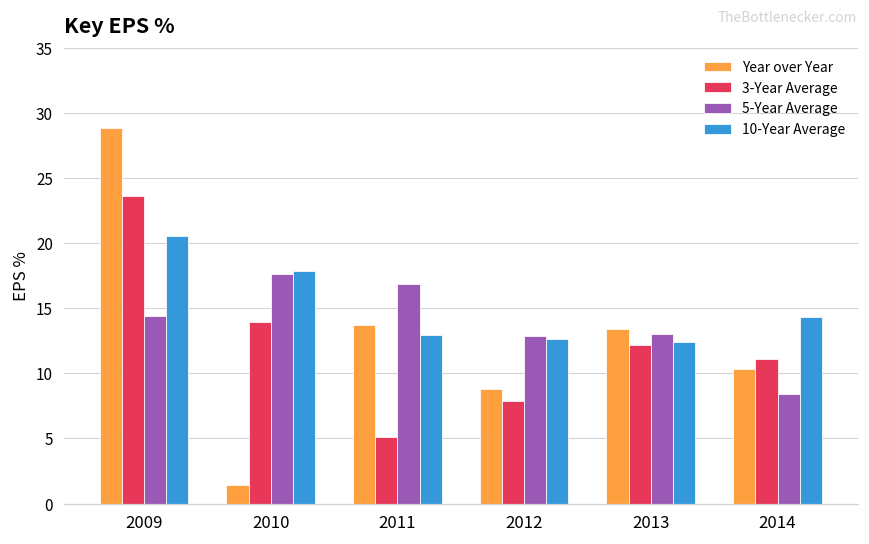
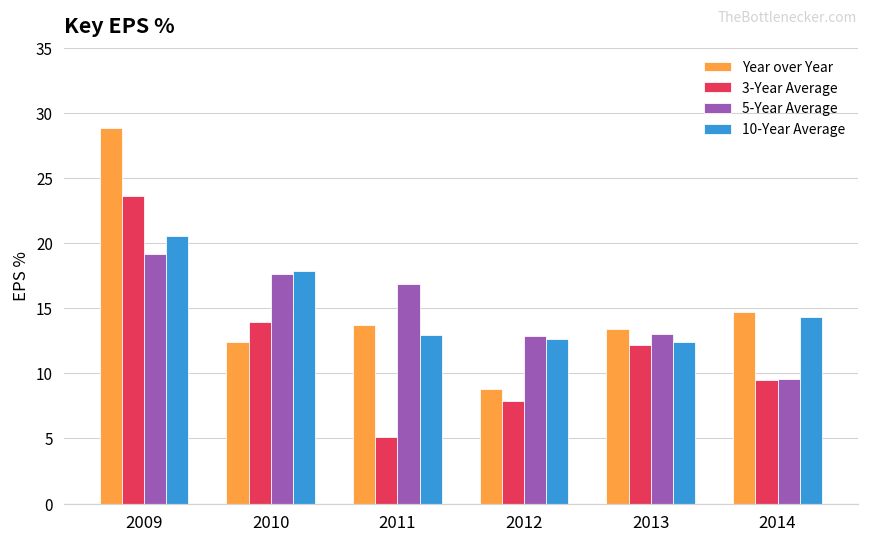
  {
    "Year over Year": {
      "2009": 28.8,
-     "2010": 1.5,
+     "2010": 12.4,
      "2011": 13.8,
      "2012": 8.8,
      "2013": 13.4,
-     "2014": 10.3
+     "2014": 14.7
    },
    "3-Year Average": {
      "2009": 23.6,
      "2010": 13.9,
      "2011": 5.1,
      "2012": 7.9,
      "2013": 12.2,
-     "2014": 11.1
+     "2014": 9.5
    },
    "5-Year Average": {
-     "2009": 14.4,
+     "2009": 19.2,
      "2010": 17.6,
      "2011": 16.9,
      "2012": 12.9,
      "2013": 13.1,
-     "2014": 8.4
+     "2014": 9.6
    },
    "10-Year Average": {
      "2009": 20.5,
      "2010": 17.9,
      "2011": 13.0,
      "2012": 12.6,
      "2013": 12.4,
      "2014": 14.3
    }
  }
